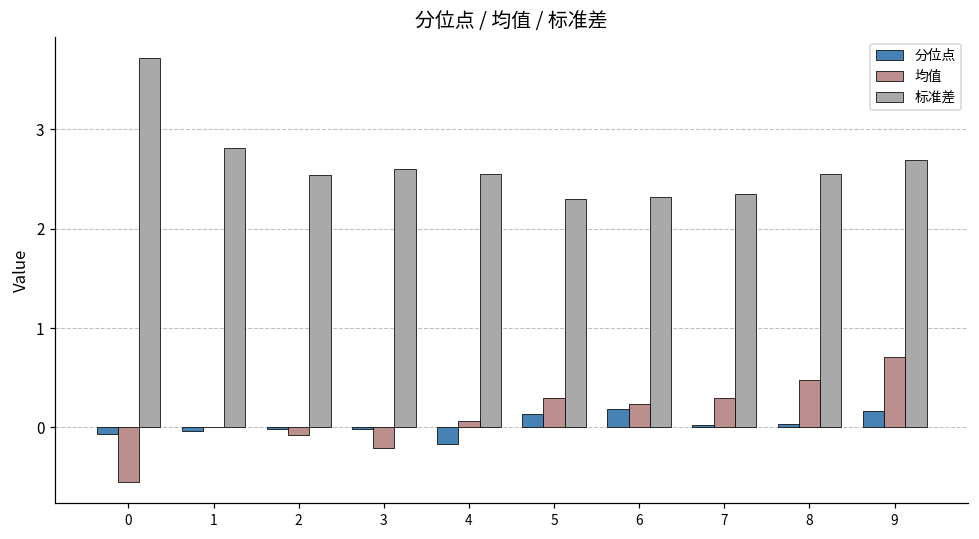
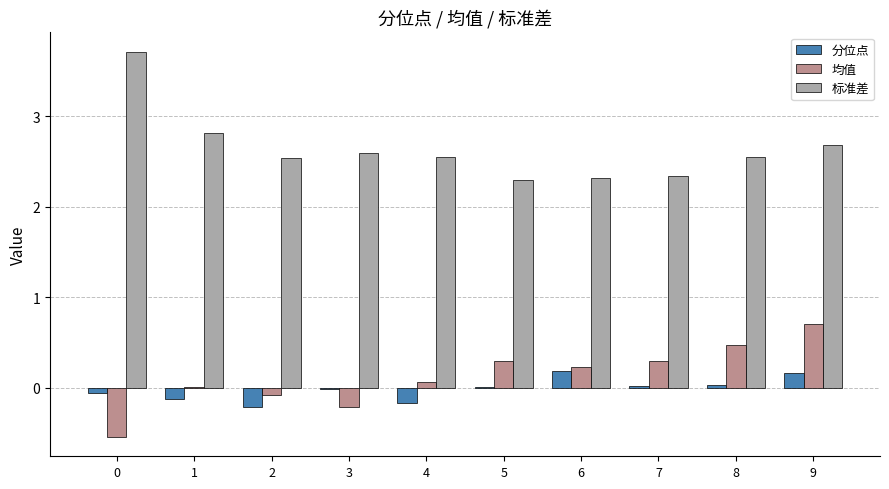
  {
    "分位点": {
      "0": -0.1,
-     "1": 0.0,
-     "2": 0.0,
+     "1": -0.1,
+     "2": -0.2,
      "4": -0.2,
-     "5": 0.1,
+     "5": 0.0,
      "6": 0.2,
      "8": 0.0,
      "9": 0.2
    }
  }
